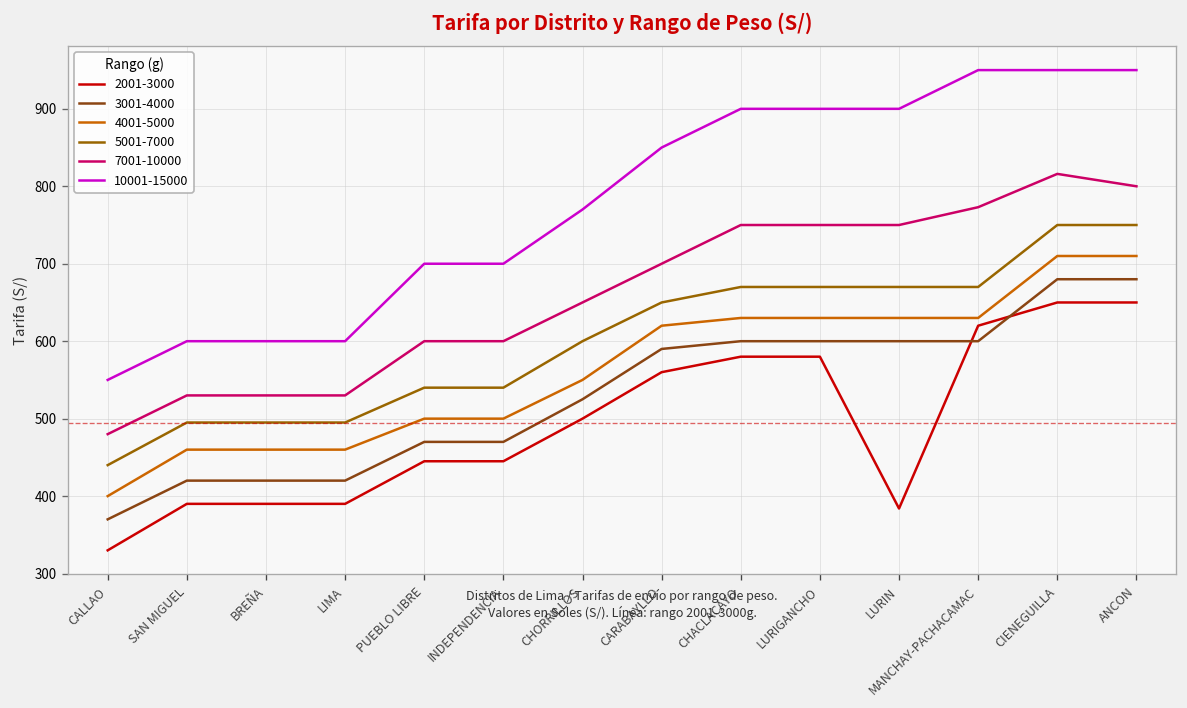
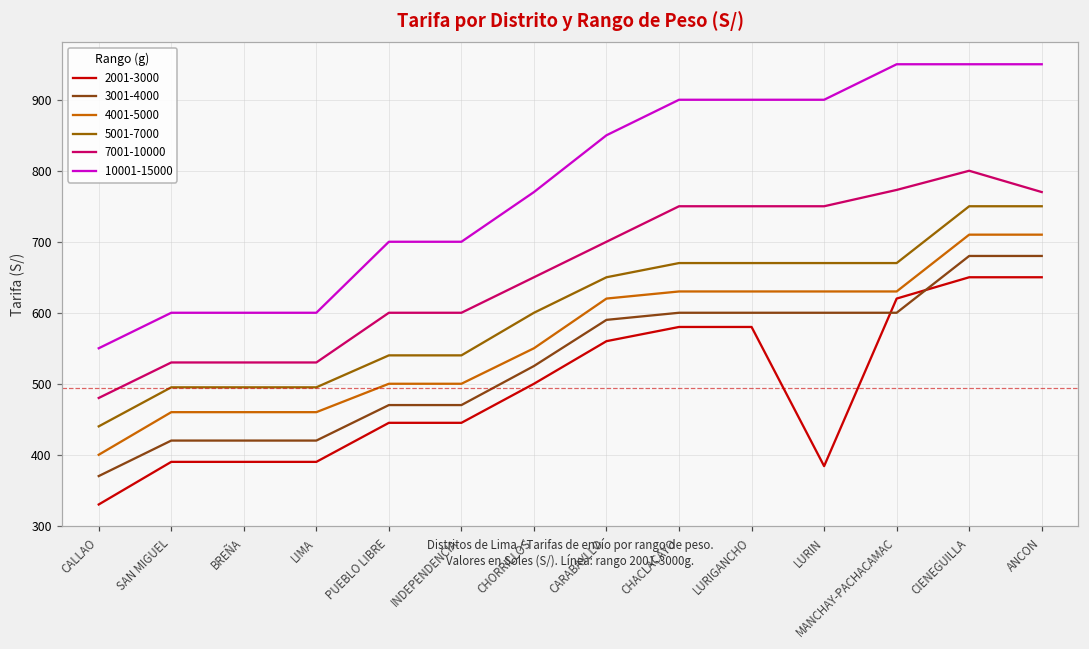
  {
    "2001-3000": {
      "CALLAO": 330,
      "SAN MIGUEL": 390,
      "BREÑA": 390,
      "LIMA": 390,
      "PUEBLO LIBRE": 450,
      "INDEPENDENCIA": 450,
      "CHORRILLOS": 500,
      "CARABAYLLO": 560,
      "CHACLACAYO": 580,
      "LURIGANCHO": 580,
      "LURIN": 380,
      "MANCHAY-PACHACAMAC": 620,
      "CIENEGUILLA": 650,
      "ANCON": 650
    },
    "7001-10000": {
      "CALLAO": 480,
      "SAN MIGUEL": 530,
      "BREÑA": 530,
      "LIMA": 530,
      "PUEBLO LIBRE": 600,
      "INDEPENDENCIA": 600,
      "CHORRILLOS": 650,
      "CARABAYLLO": 700,
      "CHACLACAYO": 750,
      "LURIGANCHO": 750,
      "LURIN": 750,
      "MANCHAY-PACHACAMAC": 770,
-     "CIENEGUILLA": 820,
-     "ANCON": 800
+     "CIENEGUILLA": 800,
+     "ANCON": 770
    },
    "10001-15000": {
      "CALLAO": 550,
      "SAN MIGUEL": 600,
      "BREÑA": 600,
      "LIMA": 600,
      "PUEBLO LIBRE": 700,
      "INDEPENDENCIA": 700,
      "CHORRILLOS": 770,
      "CARABAYLLO": 850,
      "CHACLACAYO": 900,
      "LURIGANCHO": 900,
      "LURIN": 900,
      "MANCHAY-PACHACAMAC": 950,
      "CIENEGUILLA": 950,
      "ANCON": 950
    }
  }
